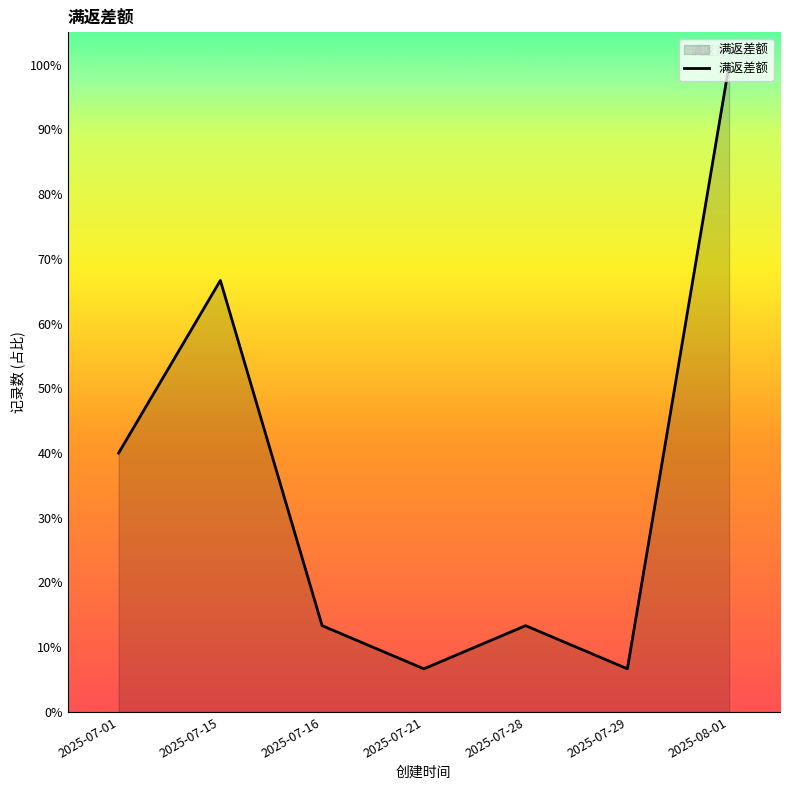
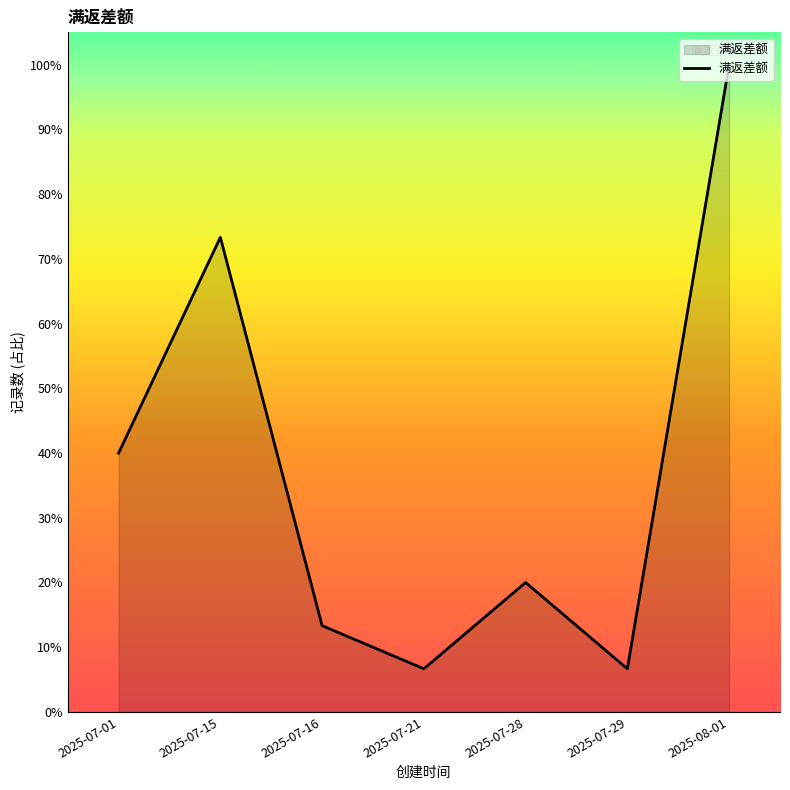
  {
    "2025-07-01": "40%",
-   "2025-07-15": "67%",
+   "2025-07-15": "73%",
    "2025-07-16": "13%",
    "2025-07-21": "7%",
-   "2025-07-28": "13%",
+   "2025-07-28": "20%",
    "2025-07-29": "7%"
  }
